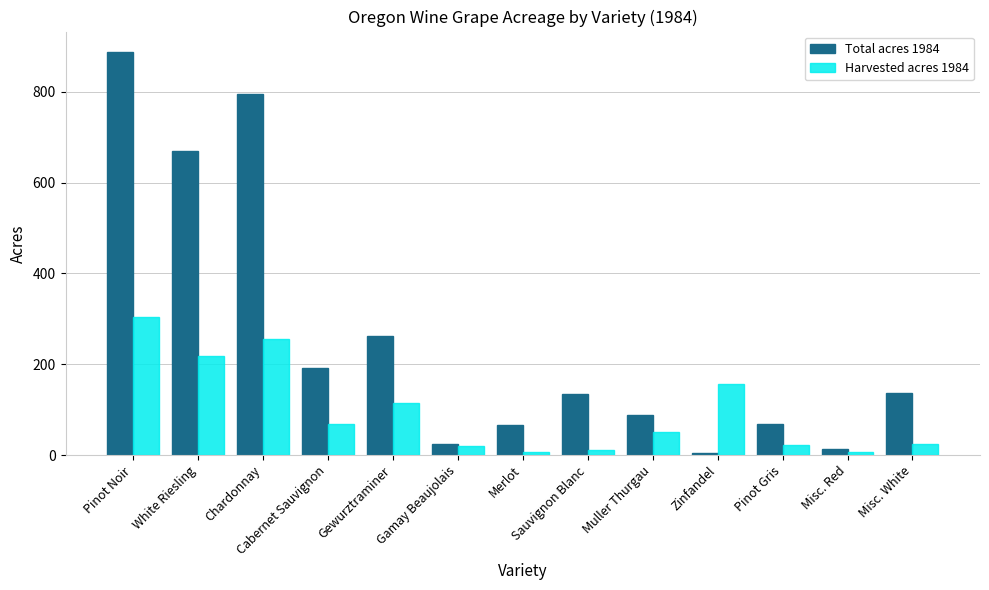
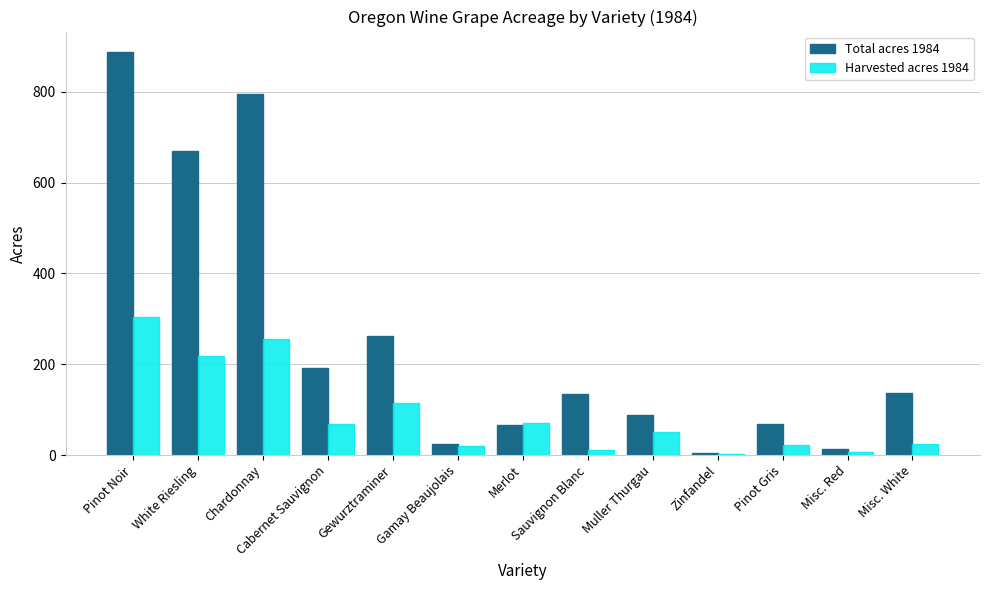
  {
    "Total acres 1984": {
      "Pinot Noir": 890,
      "White Riesling": 670,
      "Chardonnay": 790,
      "Cabernet Sauvignon": 190,
      "Gewurztraminer": 260,
      "Gamay Beaujolais": 20,
      "Merlot": 70,
      "Sauvignon Blanc": 130,
      "Muller Thurgau": 90,
      "Pinot Gris": 70,
      "Misc. Red": 10,
      "Misc. White": 140
    },
    "Harvested acres 1984": {
      "Pinot Noir": 300,
      "White Riesling": 220,
      "Chardonnay": 260,
      "Cabernet Sauvignon": 70,
      "Gewurztraminer": 110,
      "Gamay Beaujolais": 20,
-     "Merlot": 10,
+     "Merlot": 70,
      "Sauvignon Blanc": 10,
      "Muller Thurgau": 50,
-     "Zinfandel": 160,
+     "Zinfandel": 0,
      "Pinot Gris": 20,
      "Misc. Red": 10,
      "Misc. White": 20
    }
  }
